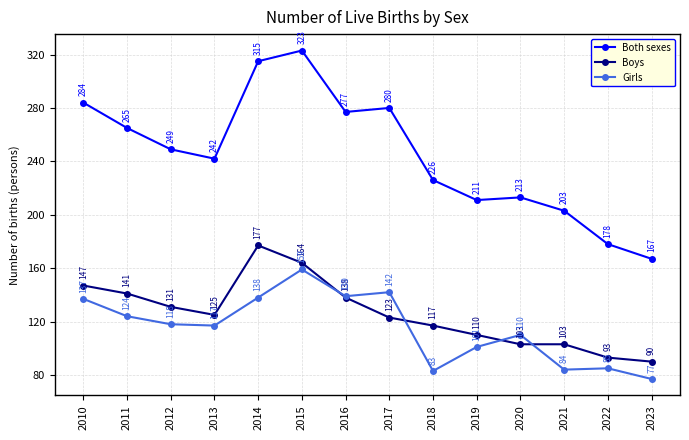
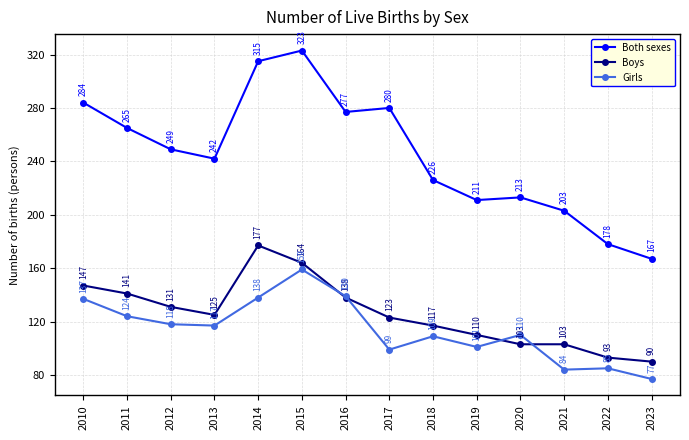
  {
    "Both sexes": {
      "2010": 284,
      "2011": 265,
      "2012": 249,
      "2013": 242,
      "2014": 315,
      "2015": 323,
      "2016": 277,
      "2017": 280,
      "2018": 226,
      "2019": 211,
      "2020": 213,
      "2021": 203,
      "2022": 178,
      "2023": 167
    },
    "Boys": {
      "2010": 147,
      "2011": 141,
      "2012": 131,
      "2014": 177,
      "2017": 123,
      "2018": 117,
      "2019": 110,
      "2021": 103,
      "2022": 93,
      "2023": 90
    },
    "Girls": {
      "2011": 124,
      "2014": 138,
-     "2017": 142,
-     "2018": 83,
+     "2017": 99,
+     "2018": 109,
      "2021": 84
    }
  }
